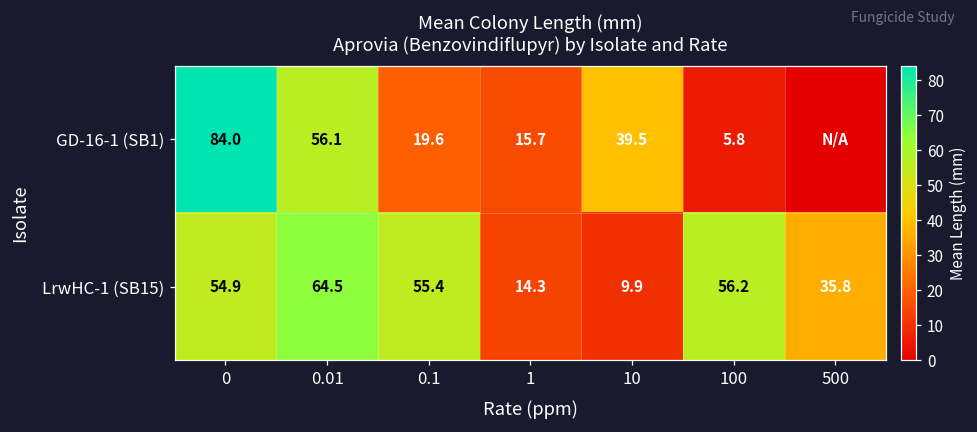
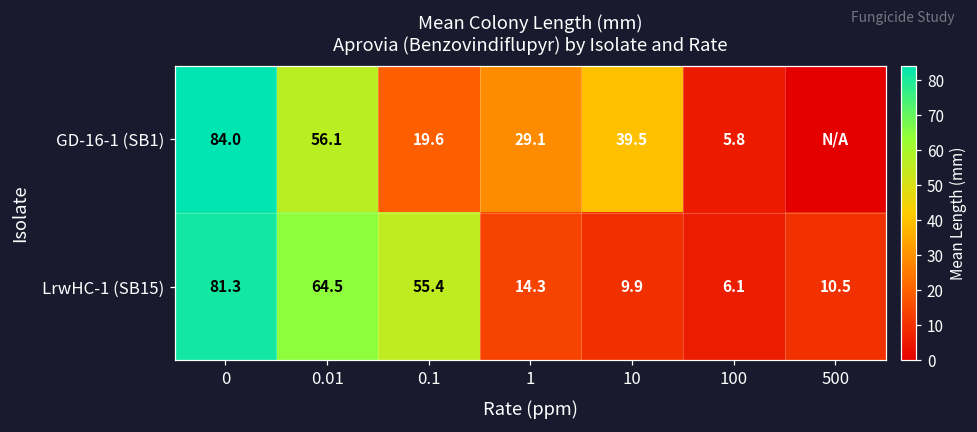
  {
    "GD-16-1 (SB1)": {
      "0": 84.0,
      "0.01": 56.1,
      "0.1": 19.6,
-     "1": 15.7,
+     "1": 29.1,
      "10": 39.5,
      "100": 5.8
    },
    "LrwHC-1 (SB15)": {
-     "0": 54.9,
+     "0": 81.3,
      "0.01": 64.5,
      "0.1": 55.4,
      "1": 14.3,
      "10": 9.9,
-     "100": 56.2,
-     "500": 35.8
+     "100": 6.1,
+     "500": 10.5
    }
  }
